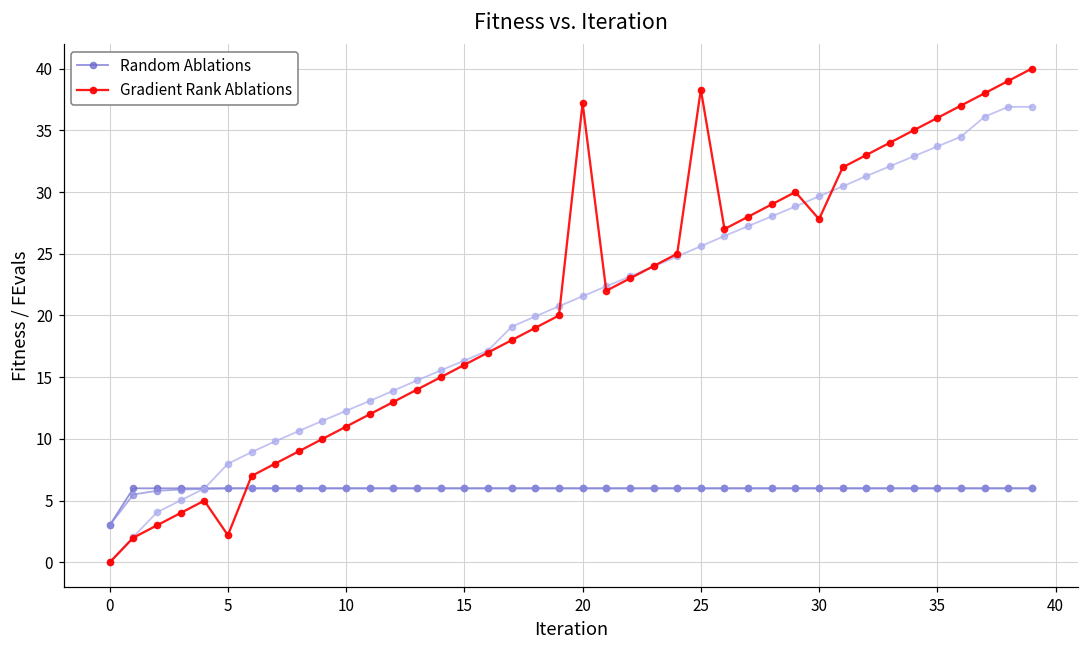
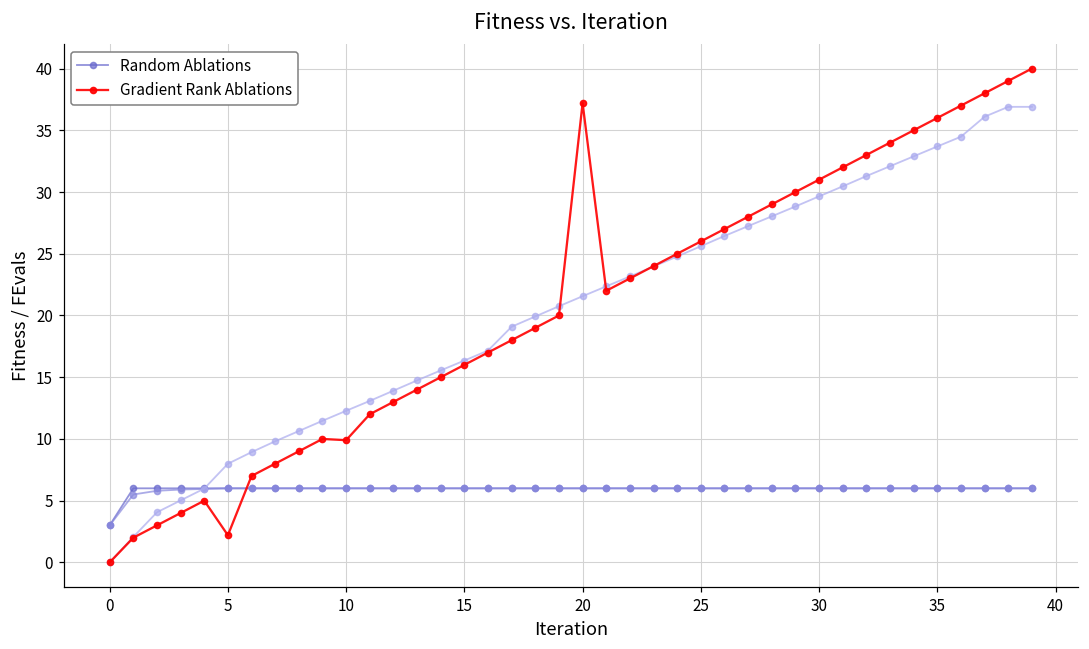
  {
    "Gradient Rank Ablations": {
      "5": 2.2,
-     "10": 11.0,
+     "10": 9.9,
      "15": 16.0,
      "20": 37.2,
-     "25": 38.3,
-     "30": 27.8,
+     "25": 26.0,
+     "30": 31.0,
      "35": 36.0
    }
  }
